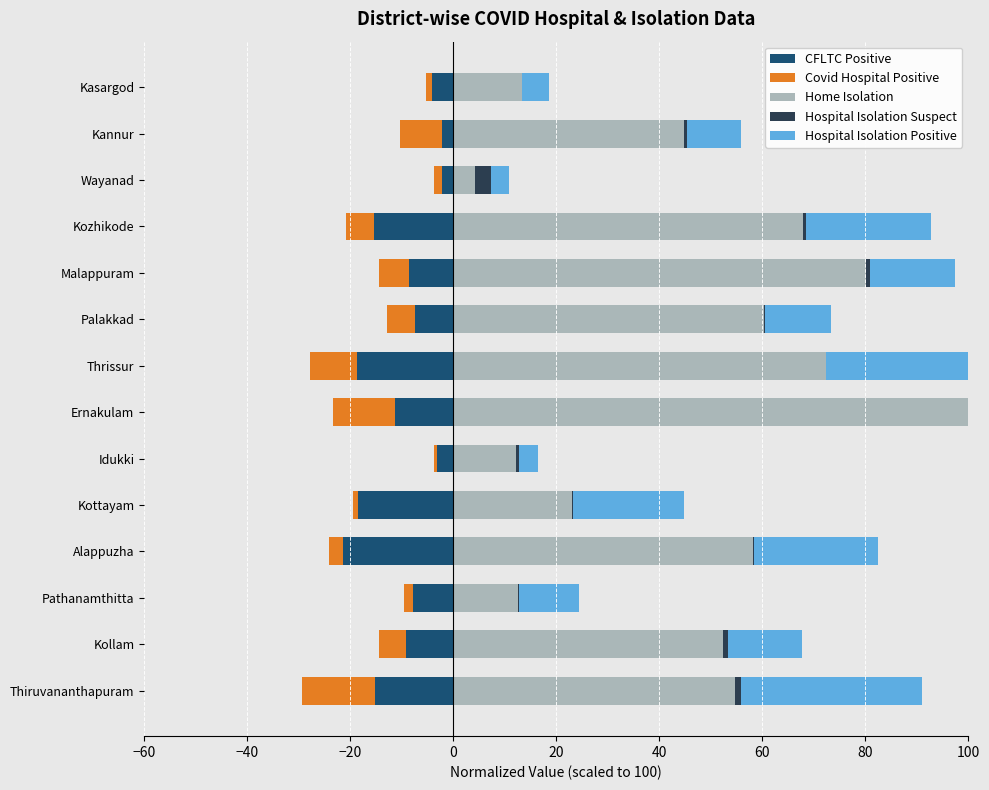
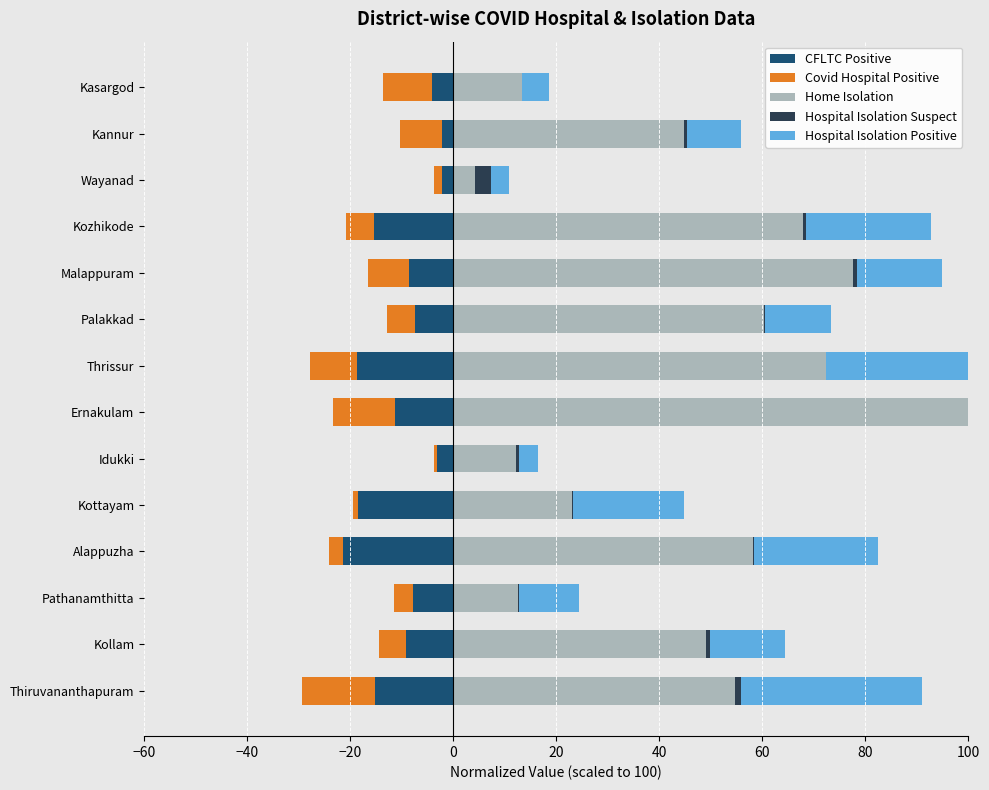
  {
    "Covid Hospital Positive": {
-     "Kasargod": -1,
+     "Kasargod": -10,
      "Kannur": -8,
      "Wayanad": -1,
      "Kozhikode": -5,
-     "Malappuram": -6,
+     "Malappuram": -8,
      "Palakkad": -5,
      "Thrissur": -9,
      "Ernakulam": -12,
      "Idukki": 0,
      "Kottayam": -1,
      "Alappuzha": -3,
-     "Pathanamthitta": -2,
+     "Pathanamthitta": -4,
      "Kollam": -5,
      "Thiruvananthapuram": -14
    },
    "Home Isolation": {
      "Kasargod": 13,
      "Kannur": 45,
      "Wayanad": 4,
      "Kozhikode": 68,
-     "Malappuram": 80,
+     "Malappuram": 78,
      "Palakkad": 60,
      "Thrissur": 72,
      "Ernakulam": 100,
      "Idukki": 12,
      "Kottayam": 23,
      "Alappuzha": 58,
      "Pathanamthitta": 13,
-     "Kollam": 52,
+     "Kollam": 49,
      "Thiruvananthapuram": 55
    },
    "Hospital Isolation Positive": {
      "Kasargod": 5,
      "Kannur": 10,
      "Wayanad": 4,
      "Kozhikode": 24,
      "Malappuram": 16,
      "Palakkad": 13,
      "Thrissur": 28,
      "Idukki": 4,
      "Kottayam": 22,
      "Alappuzha": 24,
      "Pathanamthitta": 12,
      "Kollam": 14,
      "Thiruvananthapuram": 35
    }
  }
